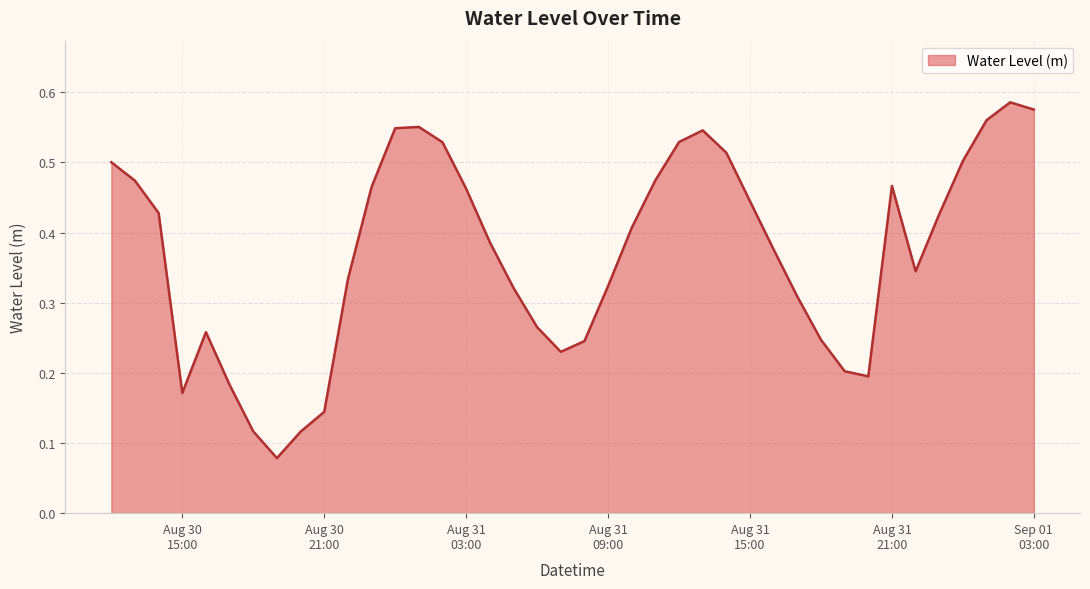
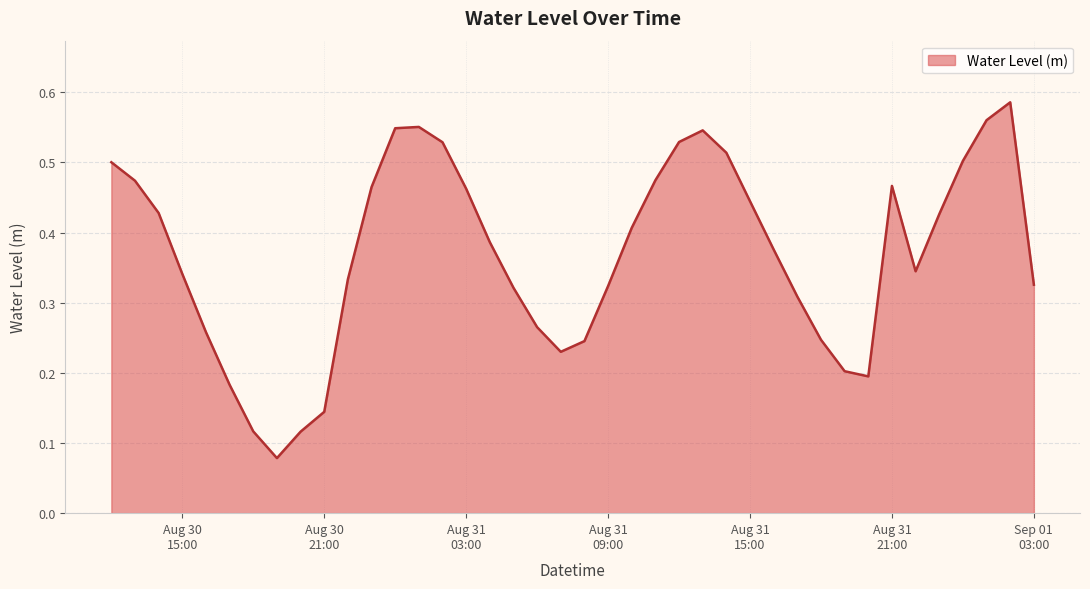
  {
-   "Aug 30 15:00": 0.17,
+   "Aug 30 15:00": 0.34,
    "Aug 30 21:00": 0.14,
    "Aug 31 03:00": 0.46,
    "Aug 31 09:00": 0.32,
    "Aug 31 15:00": 0.44,
    "Aug 31 21:00": 0.47,
-   "Sep 01 03:00": 0.58
+   "Sep 01 03:00": 0.33
  }
